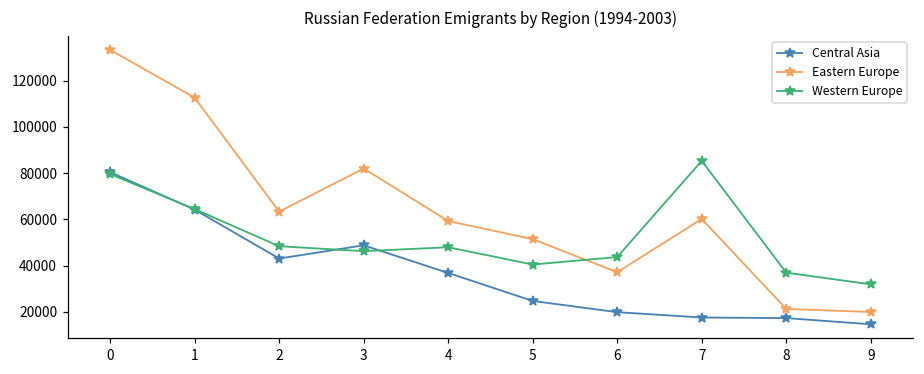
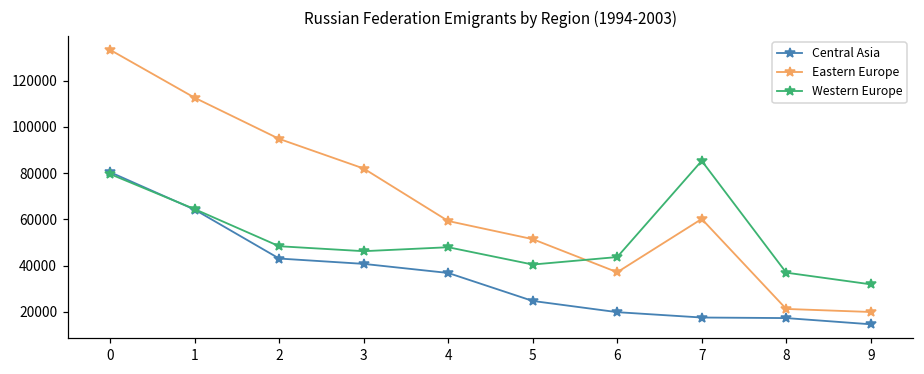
  {
    "Central Asia": {
      "2": 43000,
-     "3": 49000,
+     "3": 41000,
      "4": 37000,
      "5": 25000,
      "6": 20000,
      "7": 18000,
      "8": 17000,
      "9": 15000
    },
    "Eastern Europe": {
      "0": 133000,
      "1": 113000,
-     "2": 63000,
+     "2": 95000,
      "3": 82000,
      "4": 59000,
      "5": 51000,
      "6": 37000,
      "7": 60000,
      "8": 21000,
      "9": 20000
    },
    "Western Europe": {
      "2": 48000,
      "3": 46000,
      "4": 48000,
      "5": 40000,
      "6": 44000,
      "7": 85000,
      "8": 37000,
      "9": 32000
    }
  }
